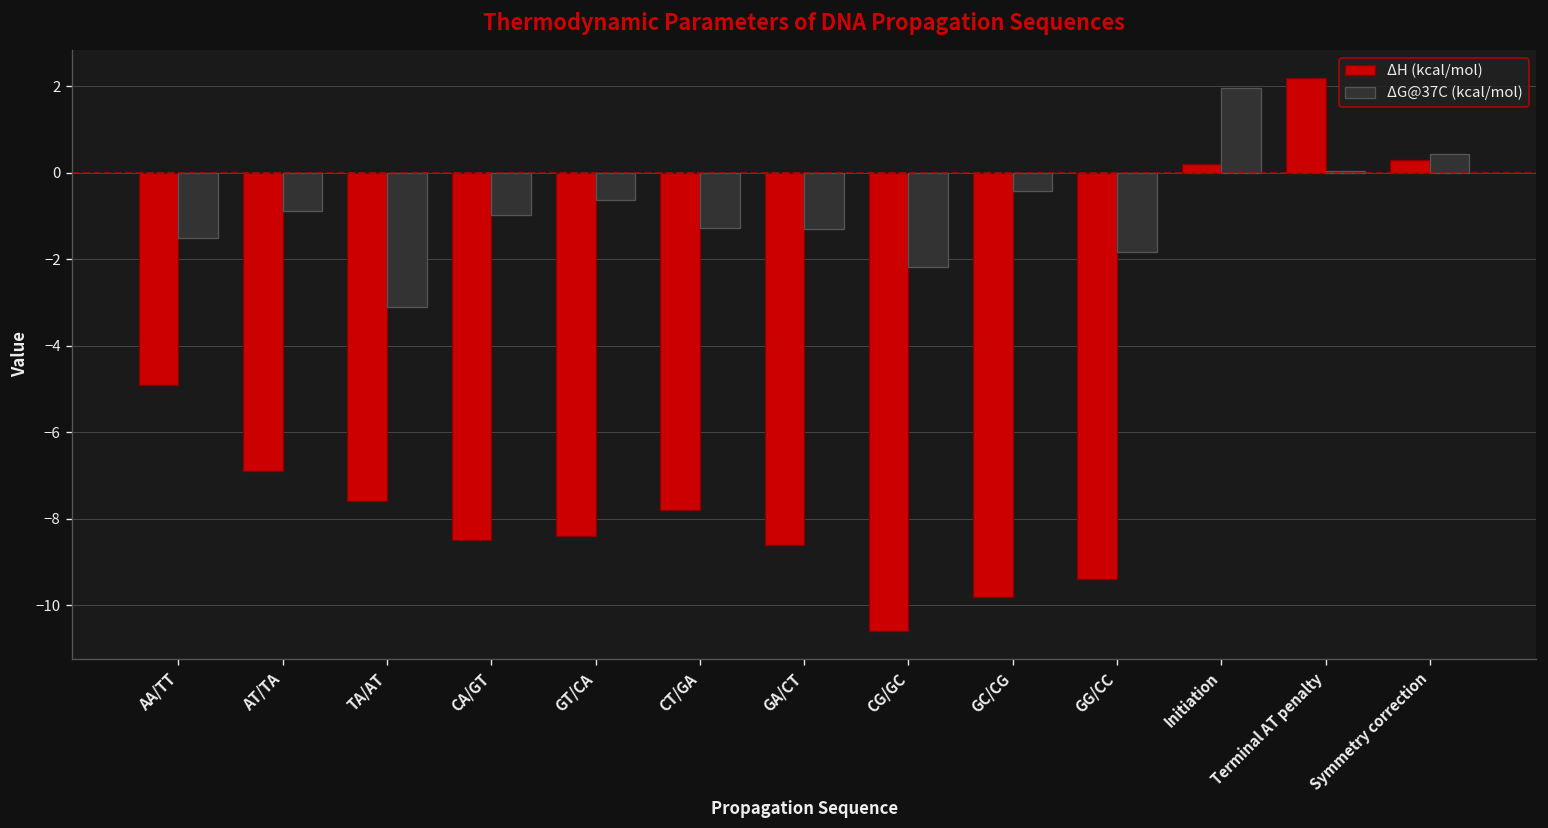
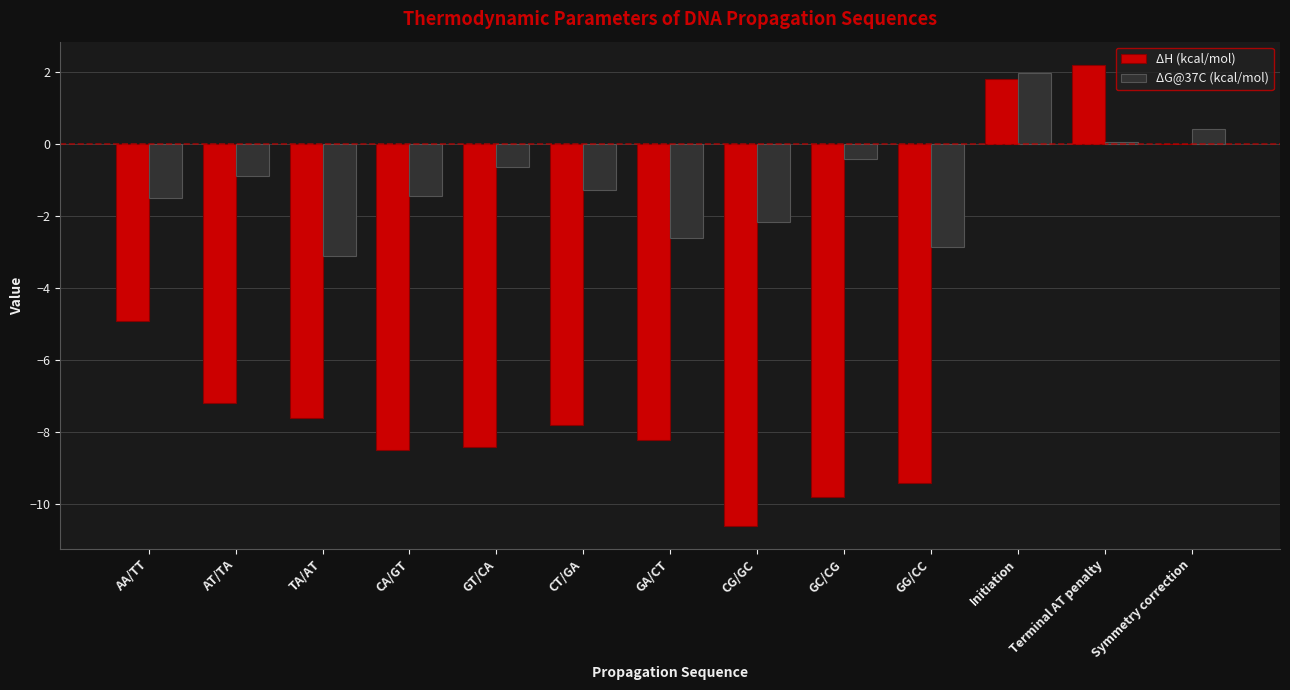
  {
    "ΔH (kcal/mol)": {
      "AA/TT": -4.9,
-     "AT/TA": -6.9,
+     "AT/TA": -7.2,
      "TA/AT": -7.6,
      "CA/GT": -8.5,
      "GT/CA": -8.4,
      "CT/GA": -7.8,
-     "GA/CT": -8.6,
+     "GA/CT": -8.2,
      "CG/GC": -10.6,
      "GC/CG": -9.8,
      "GG/CC": -9.4,
-     "Initiation": 0.2,
+     "Initiation": 1.8,
      "Terminal AT penalty": 2.2,
-     "Symmetry correction": 0.3
+     "Symmetry correction": 0.0
    },
    "ΔG@37C (kcal/mol)": {
      "AA/TT": -1.5,
      "AT/TA": -0.9,
      "TA/AT": -3.1,
-     "CA/GT": -1.0,
+     "CA/GT": -1.5,
      "GT/CA": -0.6,
      "CT/GA": -1.3,
-     "GA/CT": -1.3,
+     "GA/CT": -2.6,
      "CG/GC": -2.2,
      "GC/CG": -0.4,
-     "GG/CC": -1.8,
+     "GG/CC": -2.9,
      "Initiation": 2.0,
      "Symmetry correction": 0.4
    }
  }
